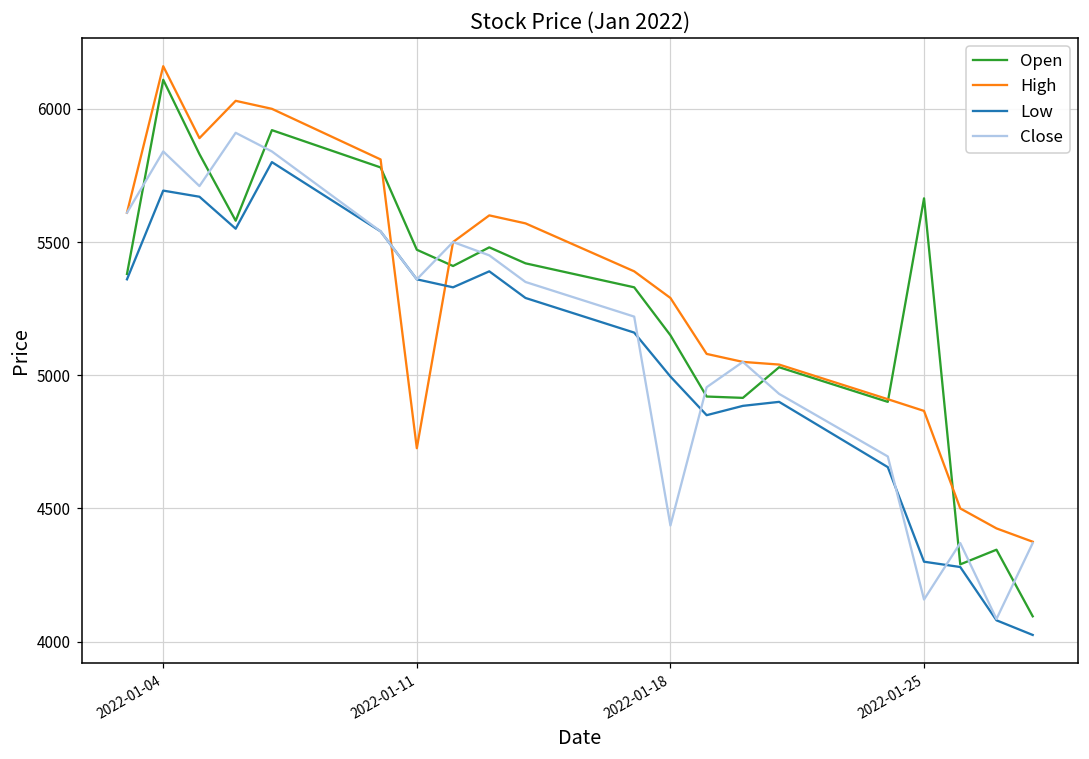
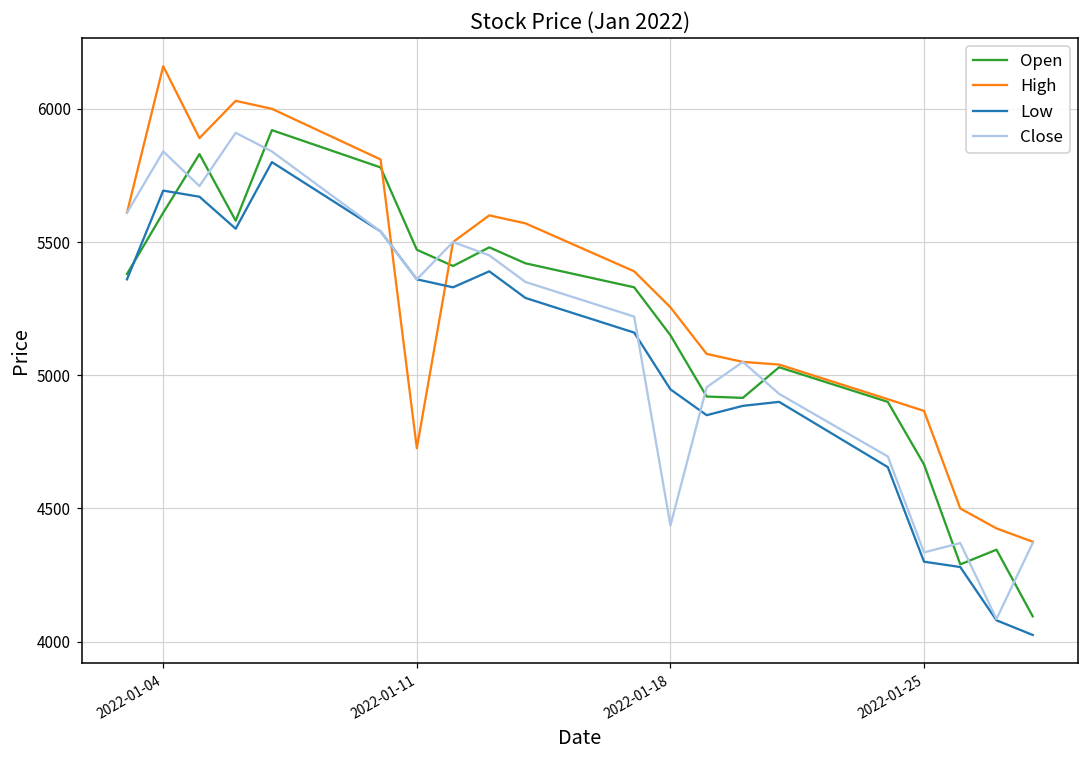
  {
    "Open": {
-     "2022-01-04": 6110,
+     "2022-01-04": 5610,
      "2022-01-11": 5470,
      "2022-01-18": 5150,
-     "2022-01-25": 5660
+     "2022-01-25": 4670
    },
    "High": {
      "2022-01-04": 6160,
      "2022-01-11": 4730,
-     "2022-01-18": 5290,
+     "2022-01-18": 5260,
      "2022-01-25": 4870
    },
    "Low": {
      "2022-01-04": 5690,
-     "2022-01-18": 5000,
+     "2022-01-18": 4950,
      "2022-01-25": 4300
    },
    "Close": {
      "2022-01-04": 5840,
      "2022-01-18": 4440,
-     "2022-01-25": 4160
+     "2022-01-25": 4340
    }
  }
